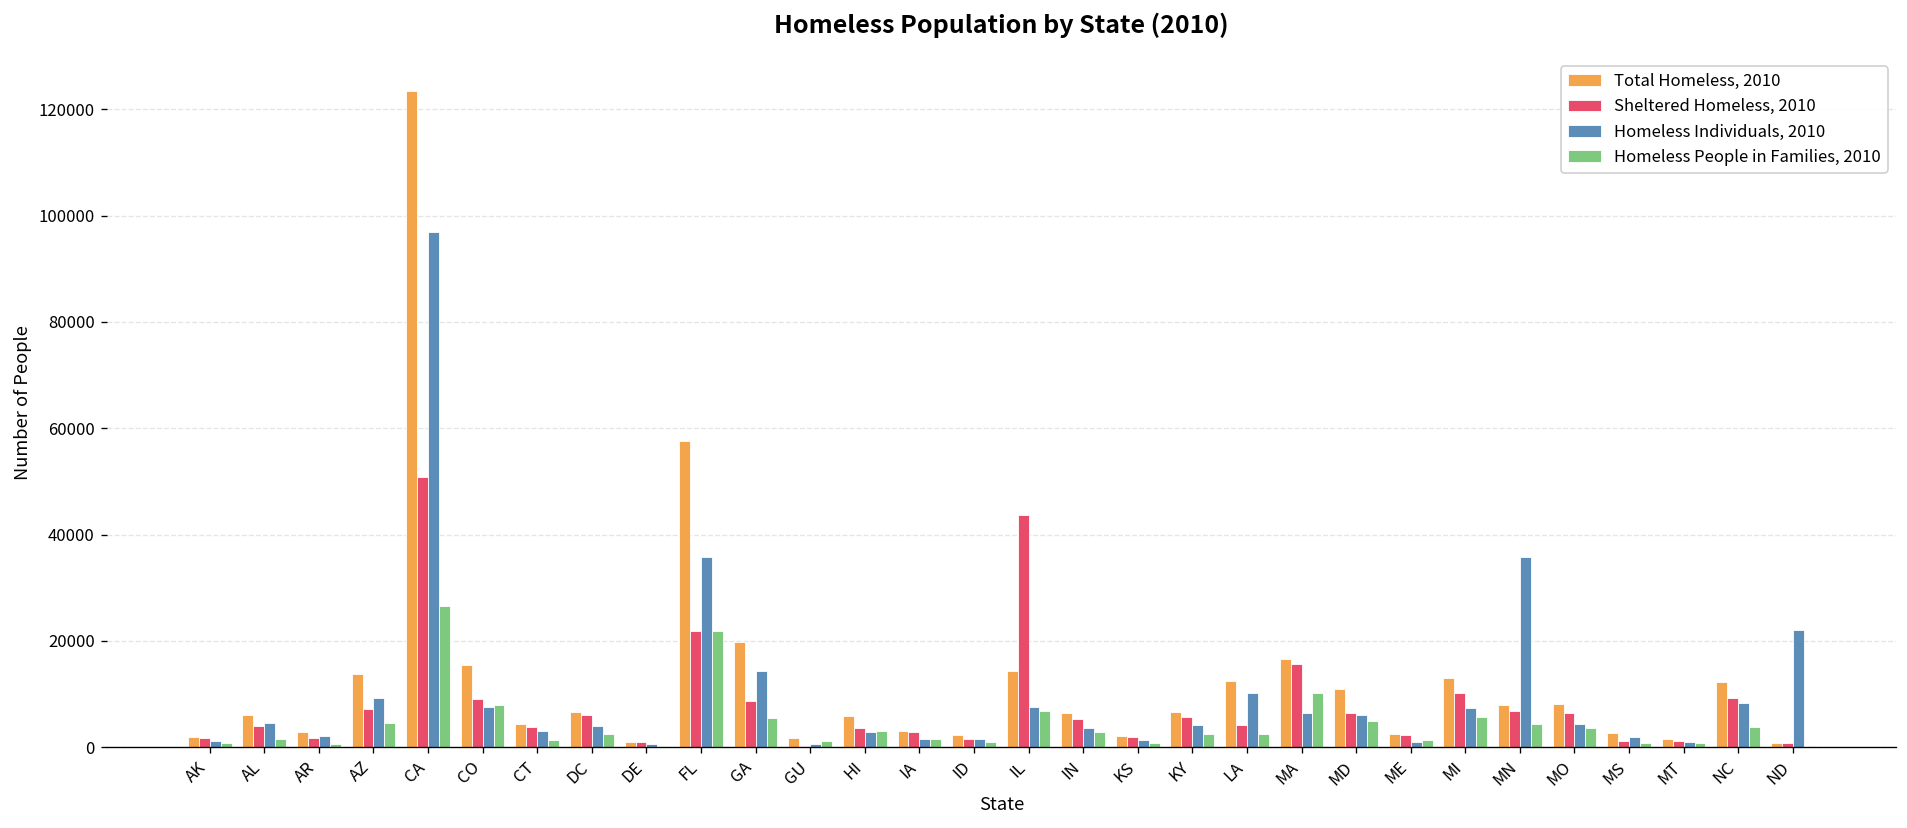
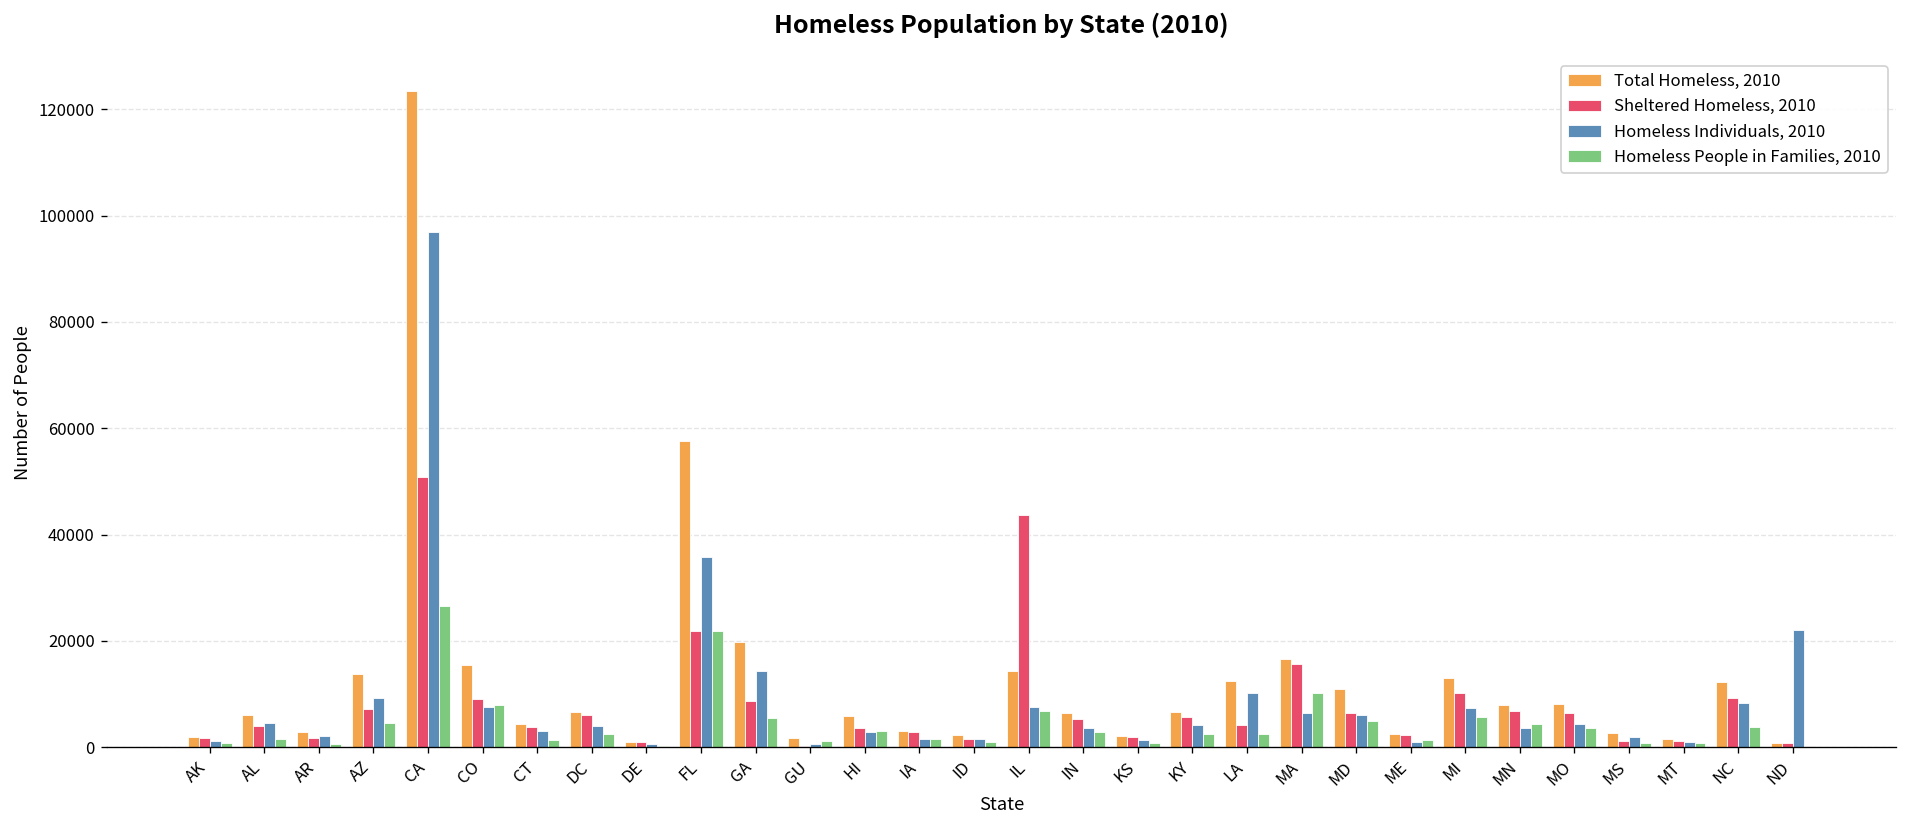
  {
    "Total Homeless, 2010": {
      "AK": 2000,
      "AL": 6000,
      "AR": 3000,
      "AZ": 14000,
      "CA": 123000,
      "CO": 15000,
      "CT": 4000,
      "DC": 7000,
      "DE": 1000,
      "FL": 58000,
      "GA": 20000,
      "GU": 2000,
      "HI": 6000,
      "IA": 3000,
      "ID": 2000,
      "IL": 14000,
      "IN": 6000,
      "KS": 2000,
      "KY": 7000,
      "LA": 12000,
      "MA": 17000,
      "MD": 11000,
      "ME": 2000,
      "MI": 13000,
      "MN": 8000,
      "MO": 8000,
      "MS": 3000,
      "MT": 2000,
      "NC": 12000,
      "ND": 1000
    },
    "Sheltered Homeless, 2010": {
      "AK": 2000,
      "AL": 4000,
      "AR": 2000,
      "AZ": 7000,
      "CA": 51000,
      "CO": 9000,
      "CT": 4000,
      "DC": 6000,
      "DE": 1000,
      "FL": 22000,
      "GA": 9000,
      "HI": 4000,
      "IA": 3000,
      "ID": 2000,
      "IL": 44000,
      "IN": 5000,
      "KS": 2000,
      "KY": 6000,
      "LA": 4000,
      "MA": 16000,
      "MD": 7000,
      "ME": 2000,
      "MI": 10000,
      "MN": 7000,
      "MO": 6000,
      "MS": 1000,
      "MT": 1000,
      "NC": 9000,
      "ND": 1000
    },
    "Homeless Individuals, 2010": {
      "AK": 1000,
      "AL": 5000,
      "AR": 2000,
      "AZ": 9000,
      "CA": 97000,
      "CO": 8000,
      "CT": 3000,
      "DC": 4000,
      "DE": 1000,
      "FL": 36000,
      "GA": 14000,
      "HI": 3000,
      "IA": 2000,
      "ID": 1000,
      "IL": 8000,
      "IN": 4000,
      "KS": 1000,
      "KY": 4000,
      "LA": 10000,
      "MA": 6000,
      "MD": 6000,
      "ME": 1000,
      "MI": 7000,
-     "MN": 36000,
+     "MN": 4000,
      "MO": 4000,
      "MS": 2000,
      "MT": 1000,
      "NC": 8000,
      "ND": 22000
    },
    "Homeless People in Families, 2010": {
      "AK": 1000,
      "AL": 1000,
      "AR": 1000,
      "AZ": 4000,
      "CA": 27000,
      "CO": 8000,
      "CT": 1000,
      "DC": 3000,
      "FL": 22000,
      "GA": 5000,
      "GU": 1000,
      "HI": 3000,
      "IA": 1000,
      "ID": 1000,
      "IL": 7000,
      "IN": 3000,
      "KS": 1000,
      "KY": 2000,
      "LA": 2000,
      "MA": 10000,
      "MD": 5000,
      "ME": 1000,
      "MI": 6000,
      "MN": 4000,
      "MO": 4000,
      "MS": 1000,
      "MT": 1000,
      "NC": 4000
    }
  }
